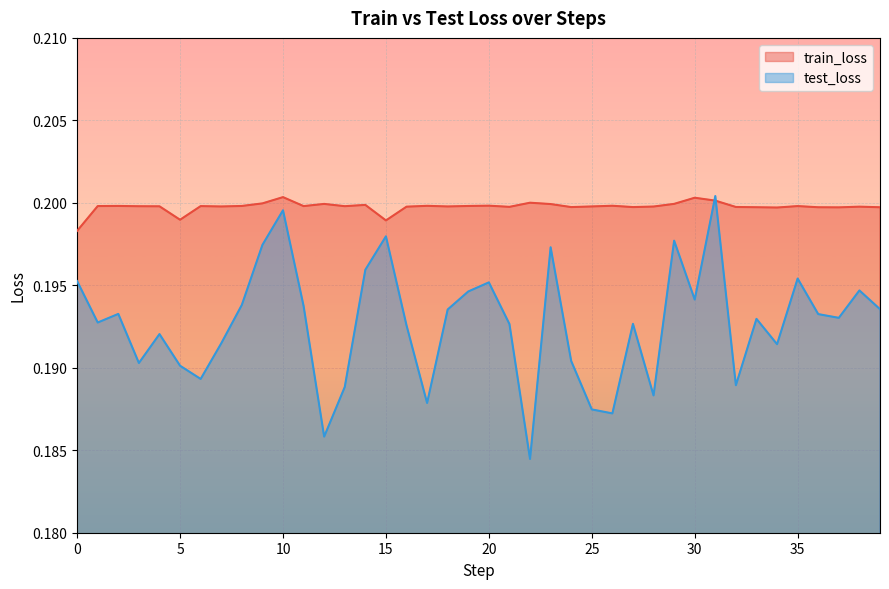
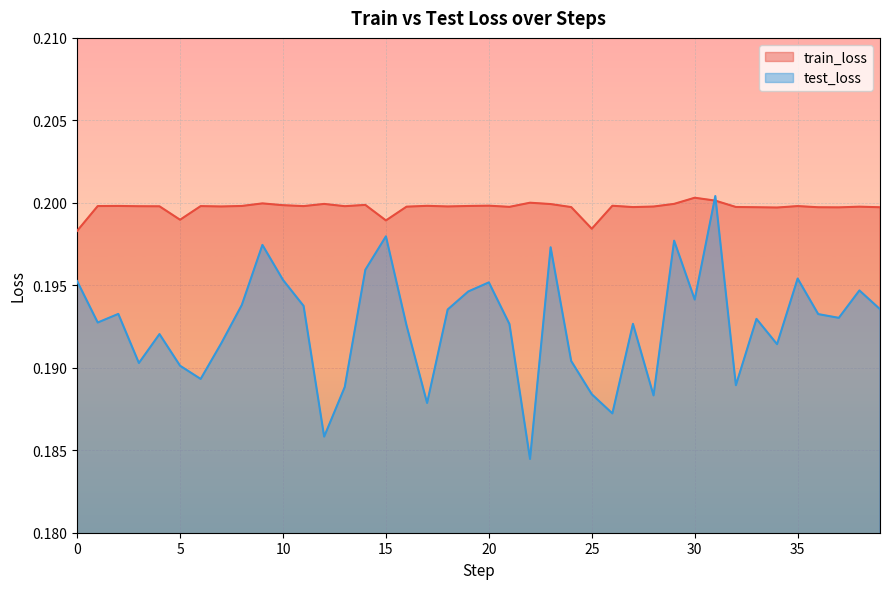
  {
    "train_loss": {
      "0": 0.1983,
      "5": 0.1990,
-     "10": 0.2003,
+     "10": 0.1999,
      "15": 0.1989,
      "20": 0.1998,
-     "25": 0.1998,
+     "25": 0.1984,
      "30": 0.2003,
      "35": 0.1998
    },
    "test_loss": {
      "0": 0.1953,
      "5": 0.1901,
-     "10": 0.1995,
+     "10": 0.1953,
      "15": 0.1980,
      "20": 0.1952,
-     "25": 0.1875,
+     "25": 0.1884,
      "30": 0.1941,
      "35": 0.1954
    }
  }
